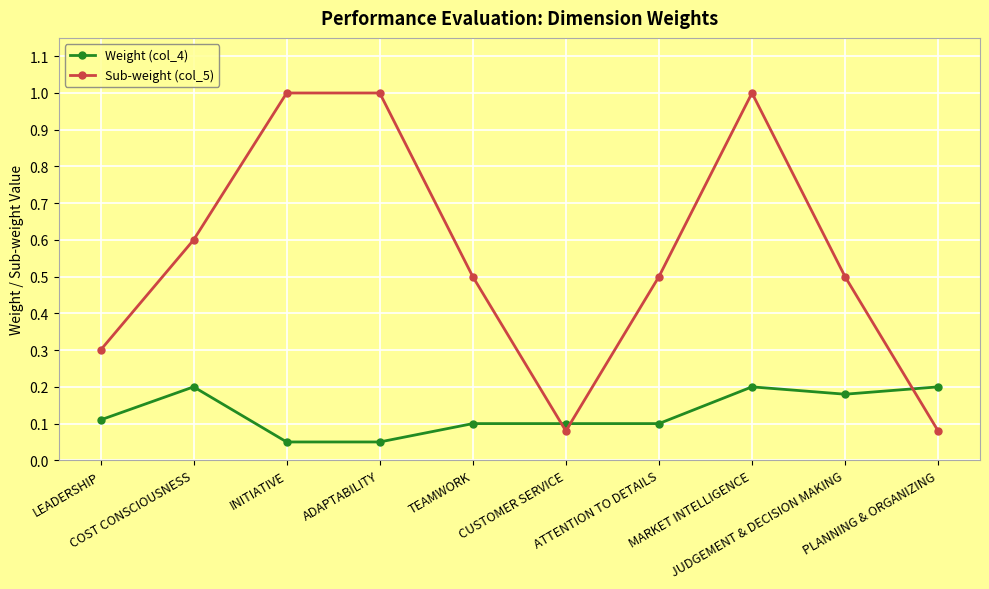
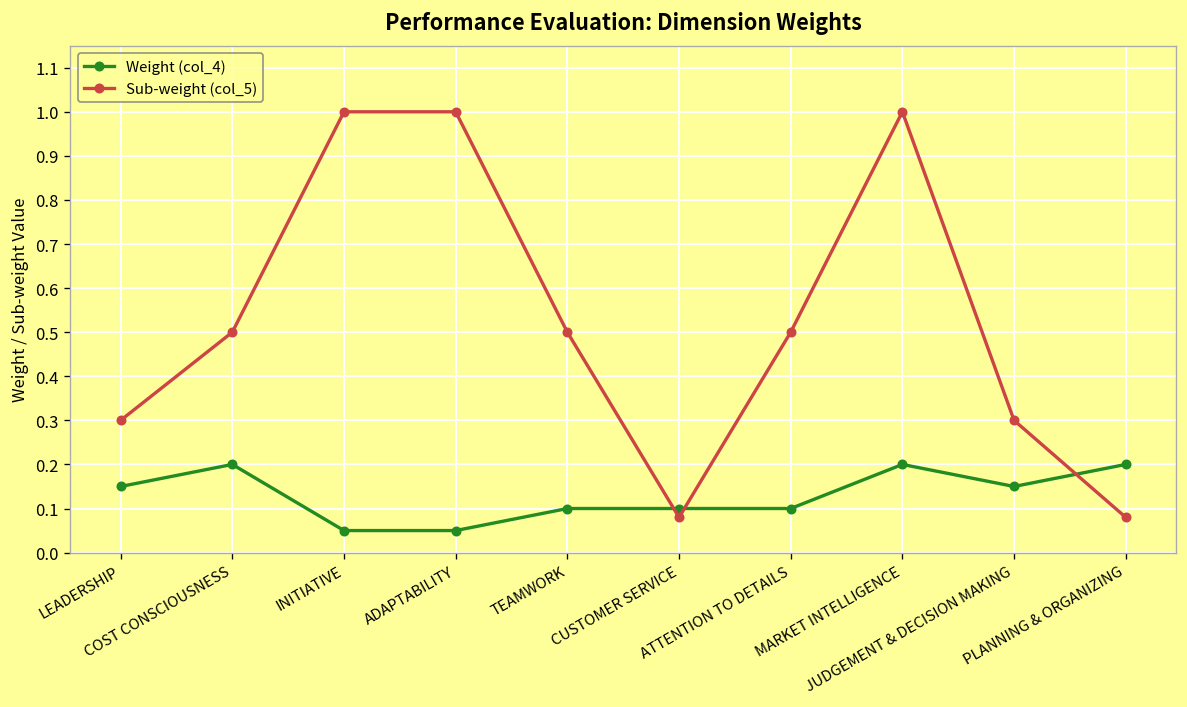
  {
    "Weight (col_4)": {
-     "LEADERSHIP": 0.11,
+     "LEADERSHIP": 0.15,
      "COST CONSCIOUSNESS": 0.20,
      "INITIATIVE": 0.05,
      "ADAPTABILITY": 0.05,
      "TEAMWORK": 0.10,
      "CUSTOMER SERVICE": 0.10,
      "ATTENTION TO DETAILS": 0.10,
      "MARKET INTELLIGENCE": 0.20,
-     "JUDGEMENT & DECISION MAKING": 0.18,
+     "JUDGEMENT & DECISION MAKING": 0.15,
      "PLANNING & ORGANIZING": 0.20
    },
    "Sub-weight (col_5)": {
      "LEADERSHIP": 0.3,
-     "COST CONSCIOUSNESS": 0.6,
+     "COST CONSCIOUSNESS": 0.5,
      "INITIATIVE": 1.0,
      "ADAPTABILITY": 1.0,
      "TEAMWORK": 0.5,
      "CUSTOMER SERVICE": 0.08,
      "ATTENTION TO DETAILS": 0.5,
      "MARKET INTELLIGENCE": 1.0,
-     "JUDGEMENT & DECISION MAKING": 0.5,
+     "JUDGEMENT & DECISION MAKING": 0.3,
      "PLANNING & ORGANIZING": 0.08
    }
  }
